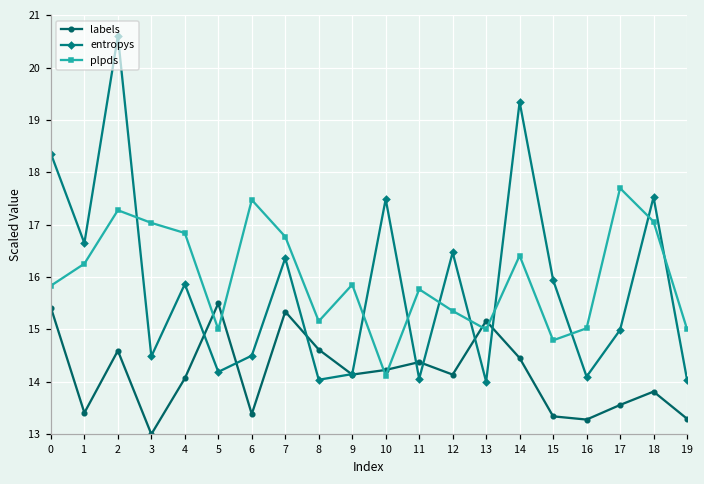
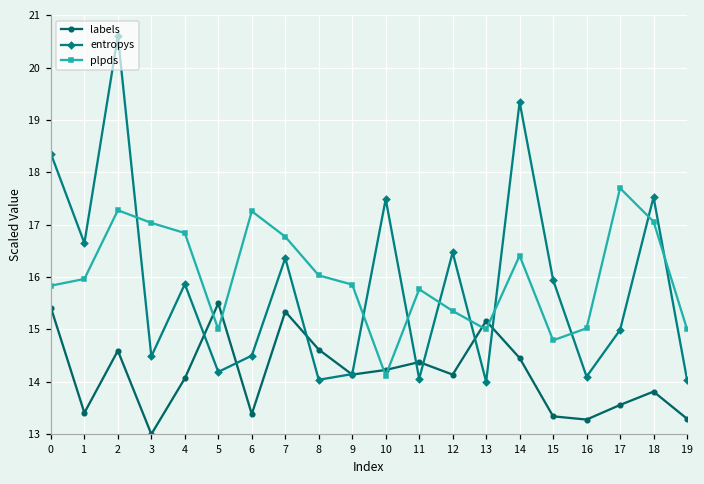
  {
    "plpds": {
      "0": 15.8,
-     "1": 16.3,
+     "1": 16.0,
      "2": 17.3,
      "3": 17.0,
      "4": 16.8,
      "5": 15.0,
-     "6": 17.5,
+     "6": 17.3,
      "7": 16.8,
-     "8": 15.2,
+     "8": 16.0,
      "9": 15.9,
      "10": 14.1,
      "11": 15.8,
      "12": 15.4,
      "13": 15.0,
      "14": 16.4,
      "15": 14.8,
      "16": 15.0,
      "17": 17.7,
      "18": 17.1,
      "19": 15.0
    }
  }
